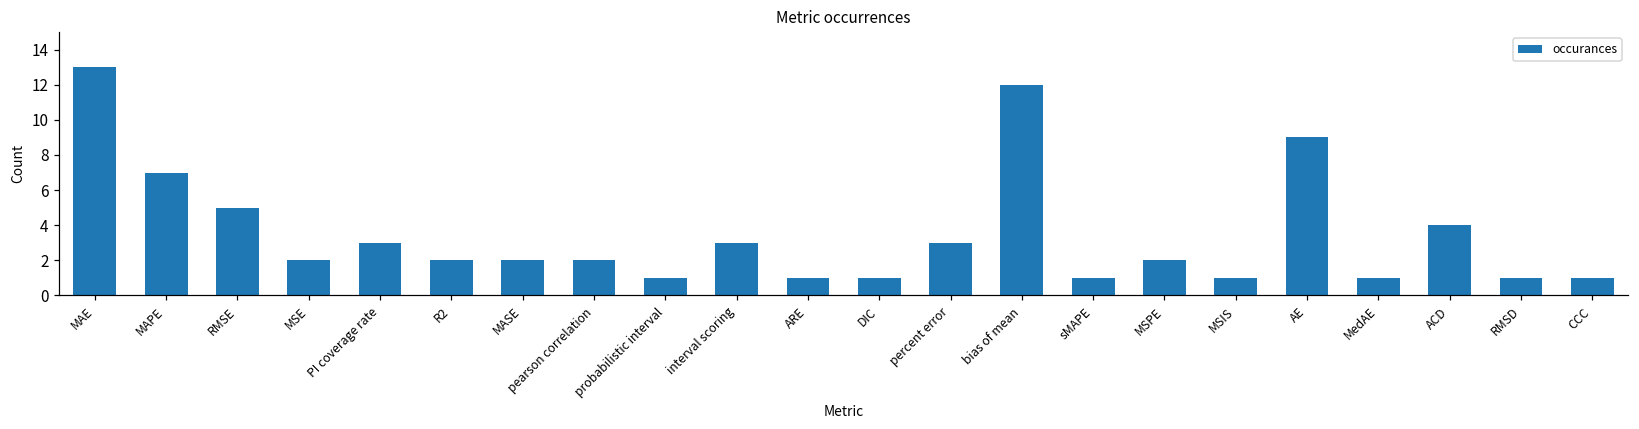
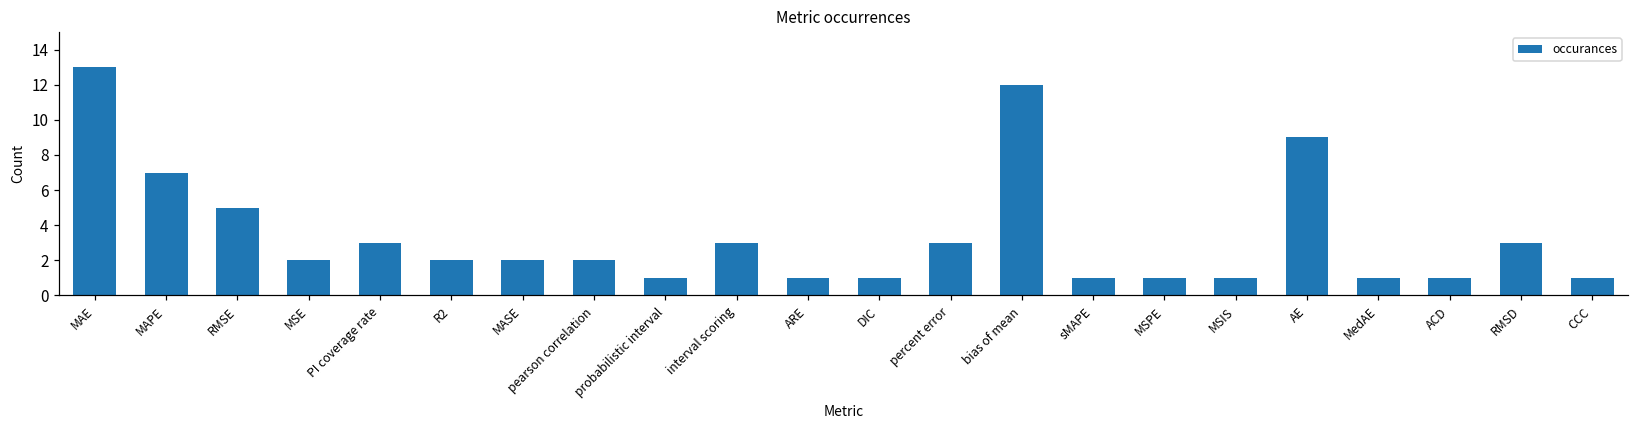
  {
    "MAE": 13,
    "MAPE": 7,
    "RMSE": 5,
    "MSE": 2,
    "PI coverage rate": 3,
    "R2": 2,
    "MASE": 2,
    "pearson correlation": 2,
    "probabilistic interval": 1,
    "interval scoring": 3,
    "ARE": 1,
    "DIC": 1,
    "percent error": 3,
    "bias of mean": 12,
    "sMAPE": 1,
-   "MSPE": 2,
+   "MSPE": 1,
    "MSIS": 1,
    "AE": 9,
    "MedAE": 1,
-   "ACD": 4,
-   "RMSD": 1,
+   "ACD": 1,
+   "RMSD": 3,
    "CCC": 1
  }
